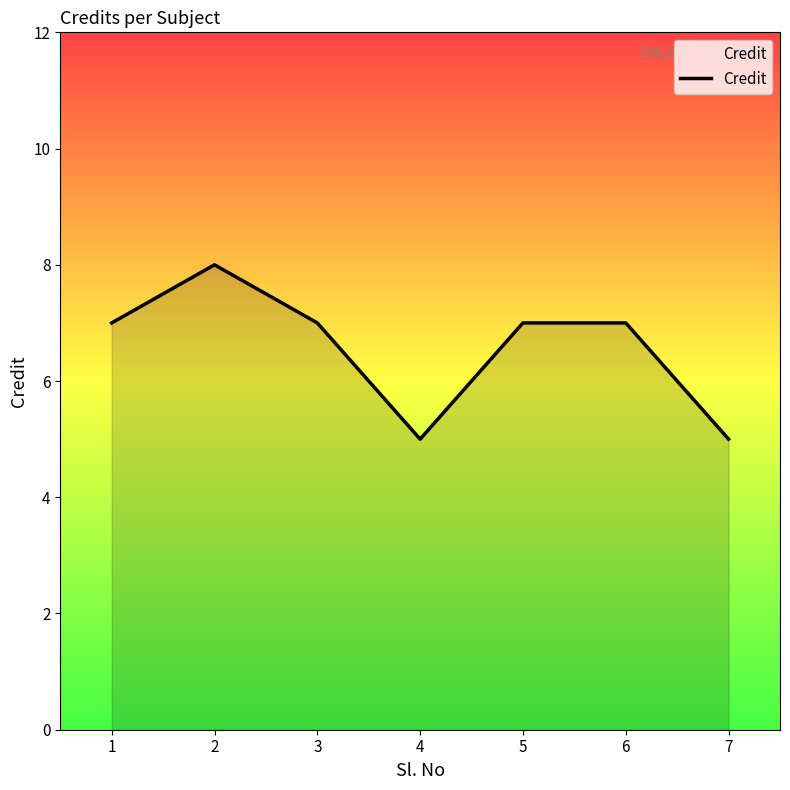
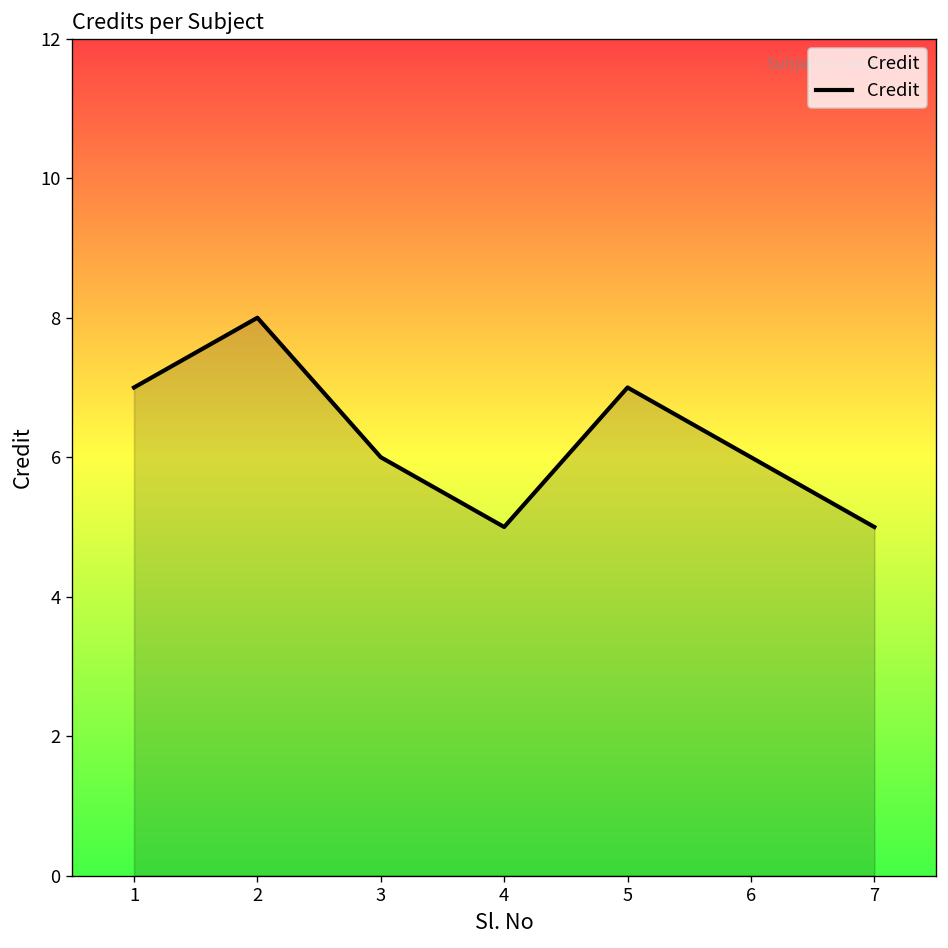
  {
    "1": 7,
    "2": 8,
-   "3": 7,
+   "3": 6,
    "4": 5,
    "5": 7,
-   "6": 7,
+   "6": 6,
    "7": 5
  }
